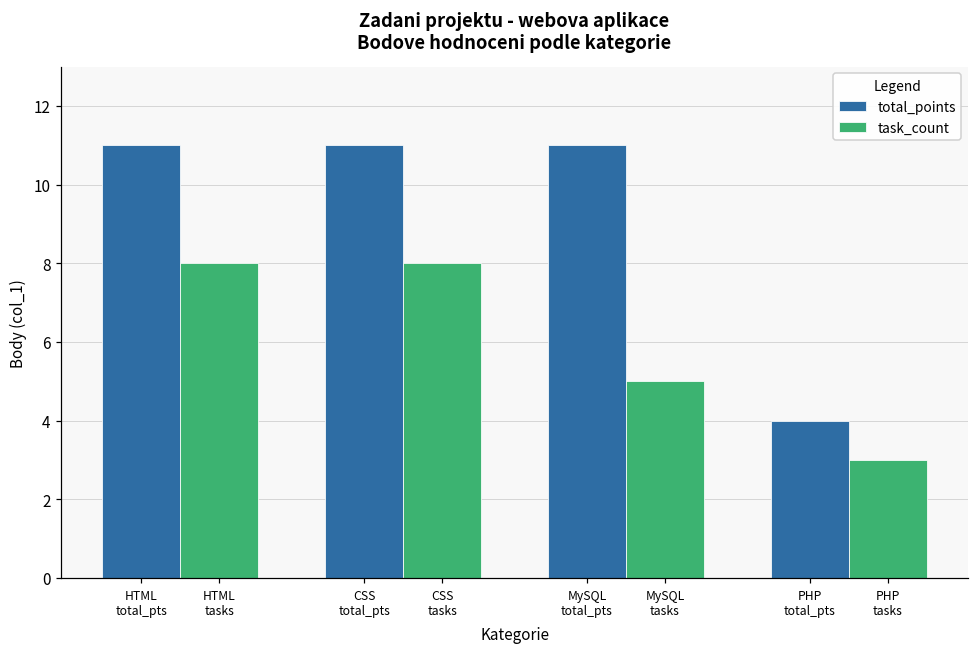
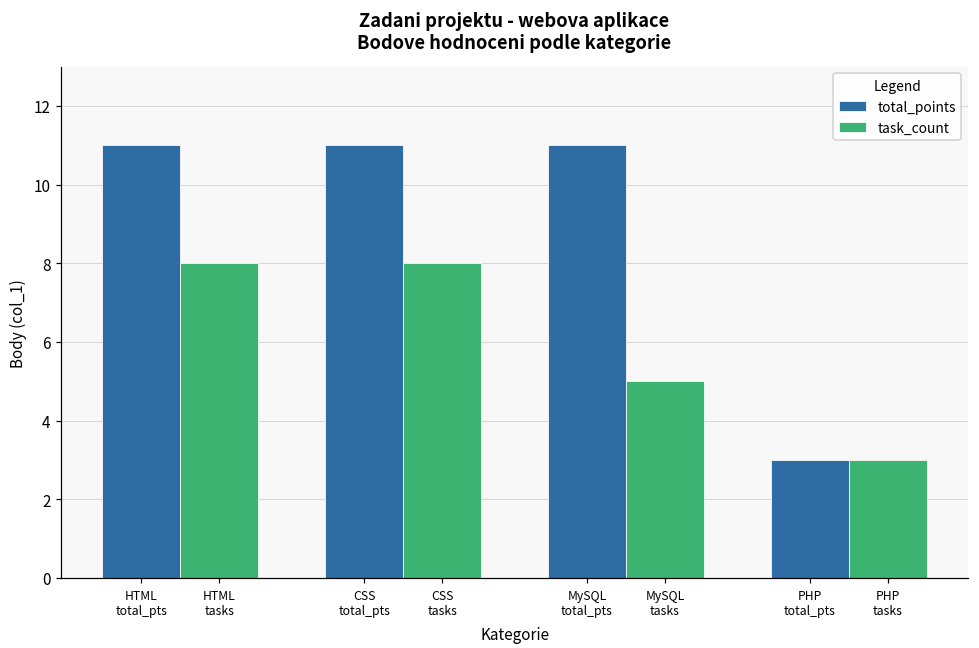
  {
    "total_points": {
      "HTML total_pts": 11,
      "CSS total_pts": 11,
      "MySQL total_pts": 11,
-     "PHP total_pts": 4
+     "PHP total_pts": 3
    },
    "task_count": {
      "HTML tasks": 8,
      "CSS tasks": 8,
      "MySQL tasks": 5,
      "PHP tasks": 3
    }
  }
